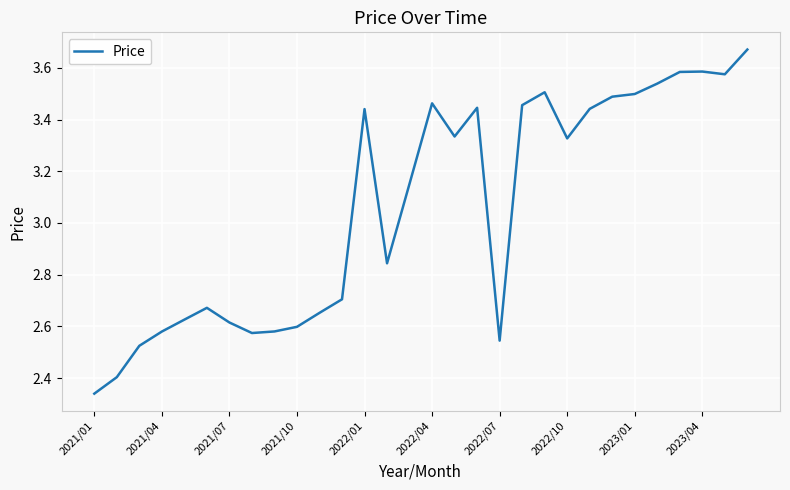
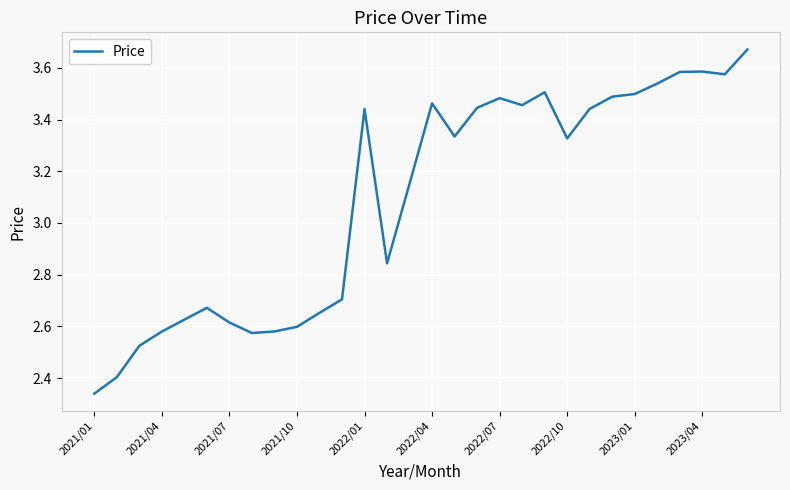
  {
    "2021/01": 2.34,
    "2021/04": 2.58,
    "2021/07": 2.62,
    "2021/10": 2.60,
    "2022/01": 3.44,
    "2022/04": 3.46,
-   "2022/07": 2.55,
+   "2022/07": 3.48,
    "2022/10": 3.33,
    "2023/01": 3.50,
    "2023/04": 3.59
  }
